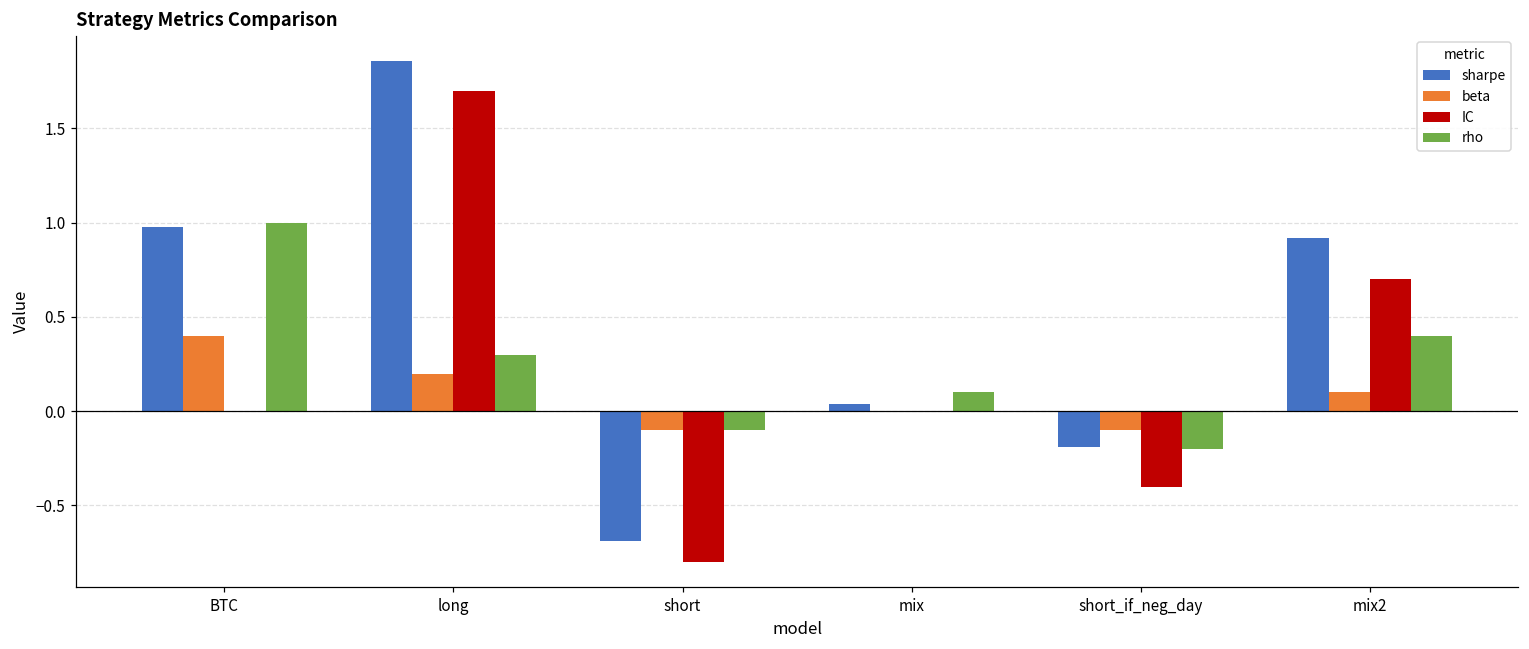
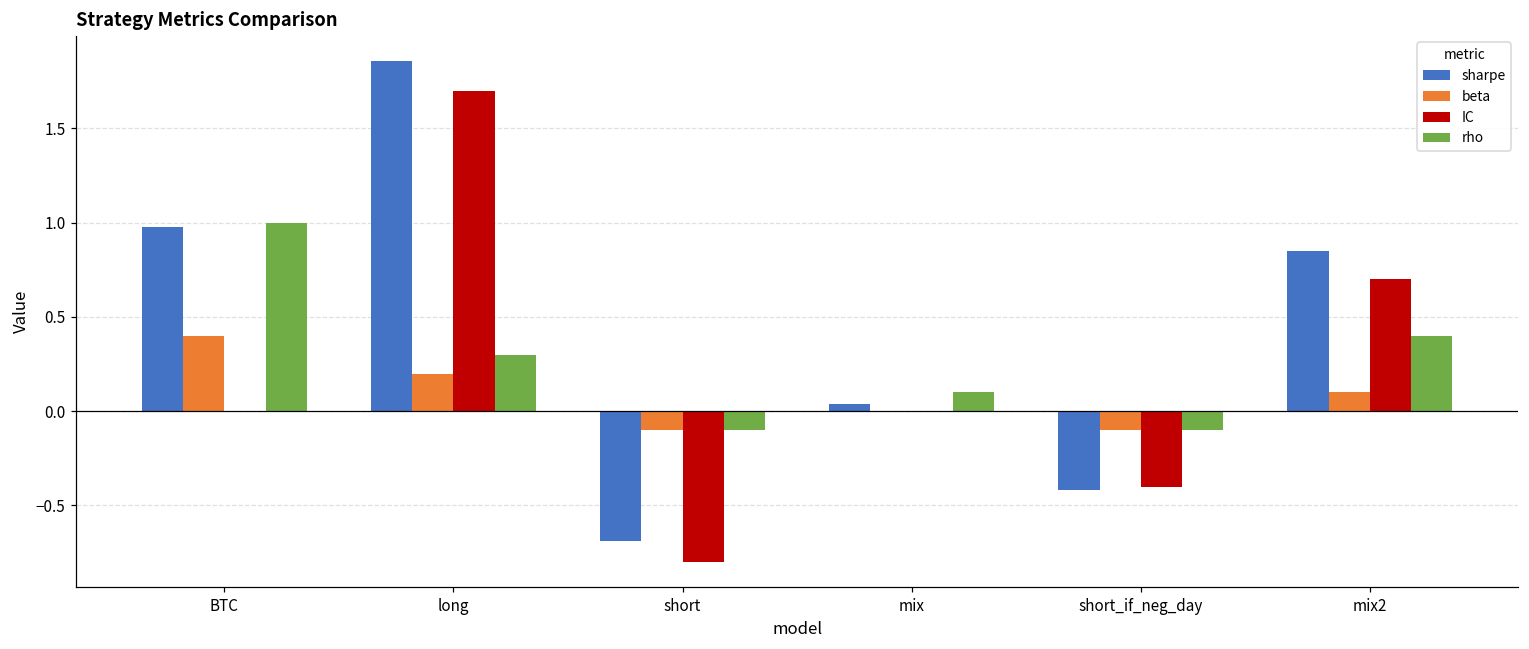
  {
    "sharpe": {
      "BTC": 0.98,
      "long": 1.86,
      "short": -0.69,
      "mix": 0.04,
-     "short_if_neg_day": -0.19,
-     "mix2": 0.92
+     "short_if_neg_day": -0.42,
+     "mix2": 0.85
    },
    "beta": {
      "BTC": 0.40,
      "long": 0.20,
      "short": -0.10,
      "mix": 0.00,
      "short_if_neg_day": -0.10,
      "mix2": 0.10
    },
    "IC": {
      "BTC": 0.00,
      "long": 1.70,
      "short": -0.80,
      "mix": 0.00,
      "short_if_neg_day": -0.40,
      "mix2": 0.70
    },
    "rho": {
      "BTC": 1.0,
      "long": 0.3,
      "short": -0.1,
      "mix": 0.1,
-     "short_if_neg_day": -0.2,
+     "short_if_neg_day": -0.1,
      "mix2": 0.4
    }
  }
